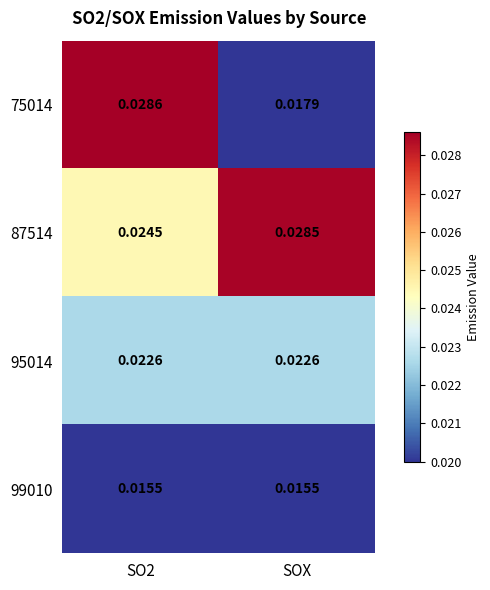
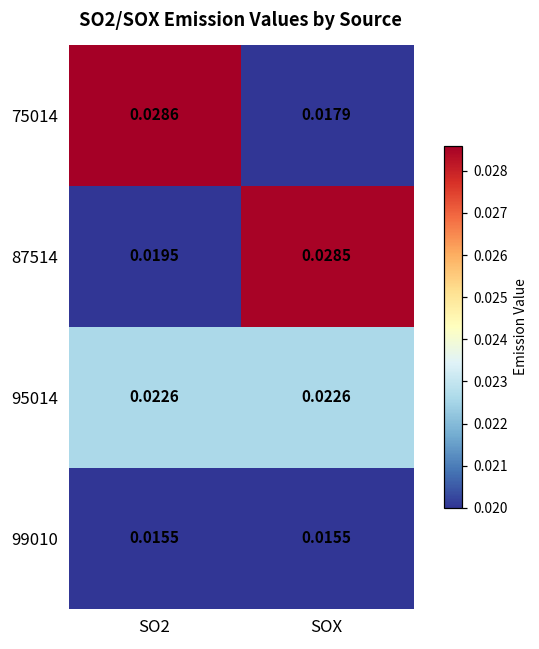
  {
    "75014": {
      "SO2": 0.0286,
      "SOX": 0.0179
    },
    "87514": {
-     "SO2": 0.0245,
+     "SO2": 0.0195,
      "SOX": 0.0285
    },
    "95014": {
      "SO2": 0.0226,
      "SOX": 0.0226
    },
    "99010": {
      "SO2": 0.0155,
      "SOX": 0.0155
    }
  }
